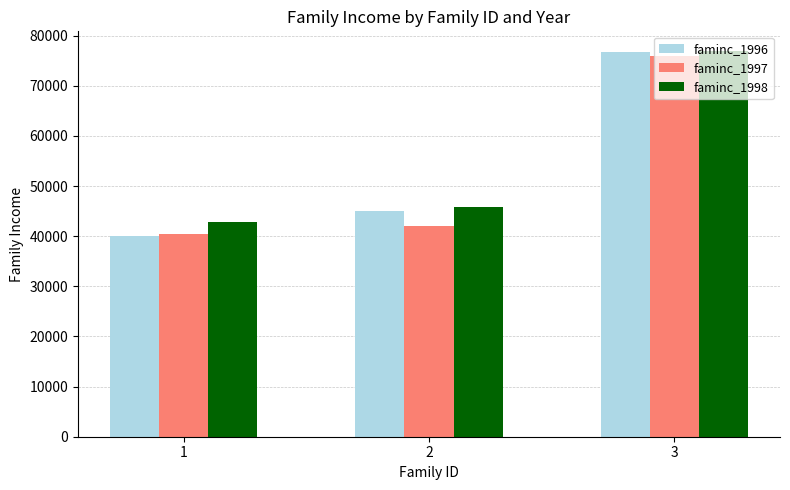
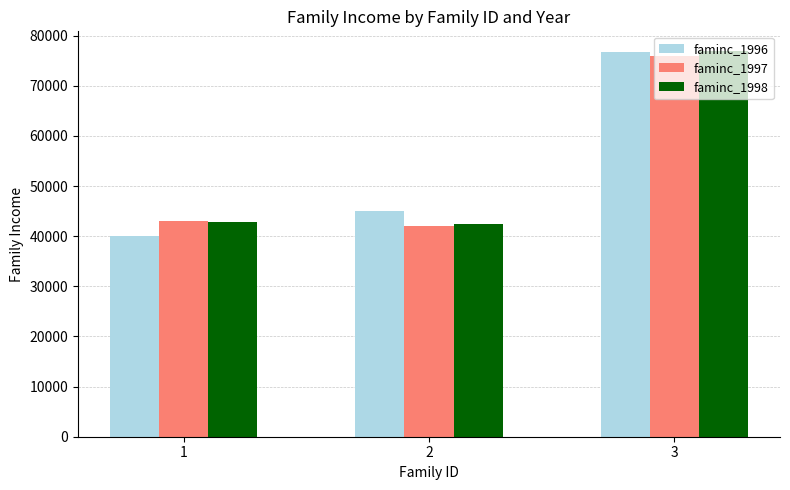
  {
    "faminc_1996": {
      "1": 40000,
      "2": 45000,
      "3": 77000
    },
    "faminc_1997": {
-     "1": 41000,
+     "1": 43000,
      "2": 42000
    },
    "faminc_1998": {
      "1": 43000,
-     "2": 46000
+     "2": 42000
    }
  }
